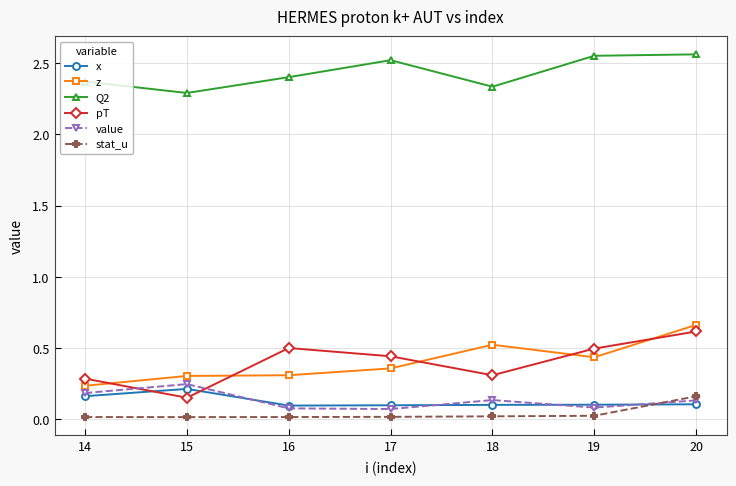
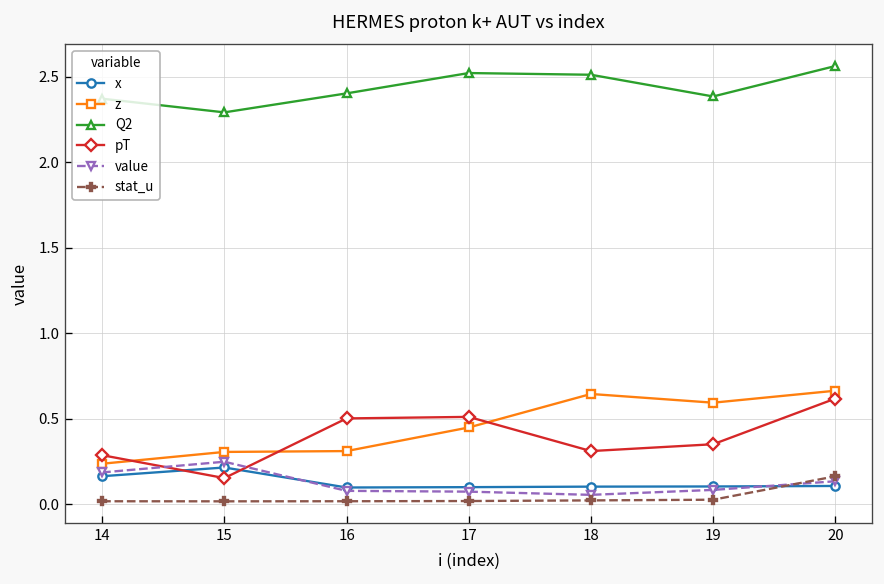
  {
    "x": {
      "14": 0.16,
      "15": 0.21,
      "16": 0.10,
      "17": 0.10,
      "18": 0.10,
      "19": 0.10,
      "20": 0.11
    },
    "z": {
      "14": 0.24,
      "15": 0.31,
      "16": 0.31,
-     "17": 0.36,
-     "18": 0.52,
-     "19": 0.44,
+     "17": 0.45,
+     "18": 0.64,
+     "19": 0.59,
      "20": 0.66
    },
    "Q2": {
      "15": 2.29,
      "16": 2.40,
      "17": 2.52,
-     "18": 2.34,
-     "19": 2.55,
+     "18": 2.51,
+     "19": 2.38,
      "20": 2.56
    },
    "pT": {
      "14": 0.29,
      "15": 0.15,
      "16": 0.50,
-     "17": 0.44,
+     "17": 0.51,
      "18": 0.31,
-     "19": 0.50,
+     "19": 0.35,
      "20": 0.62
    },
    "value": {
      "14": 0.19,
      "15": 0.25,
      "16": 0.08,
      "17": 0.07,
-     "18": 0.14,
+     "18": 0.05,
      "19": 0.08,
      "20": 0.13
    },
    "stat_u": {
      "14": 0.02,
      "15": 0.02,
      "16": 0.02,
      "17": 0.02,
      "18": 0.02,
      "19": 0.03,
      "20": 0.16
    }
  }
